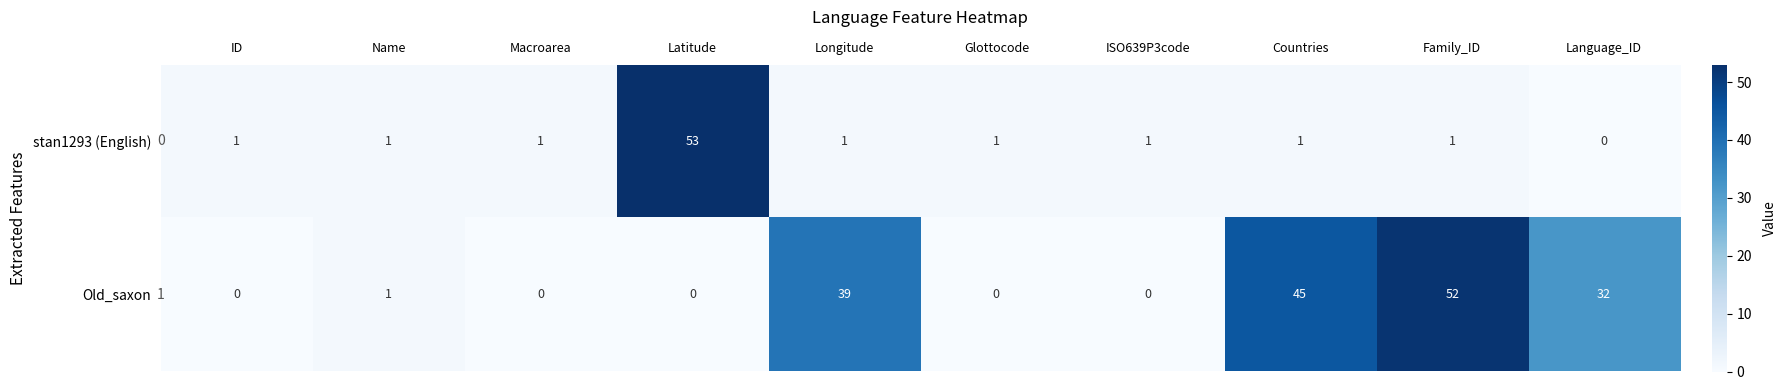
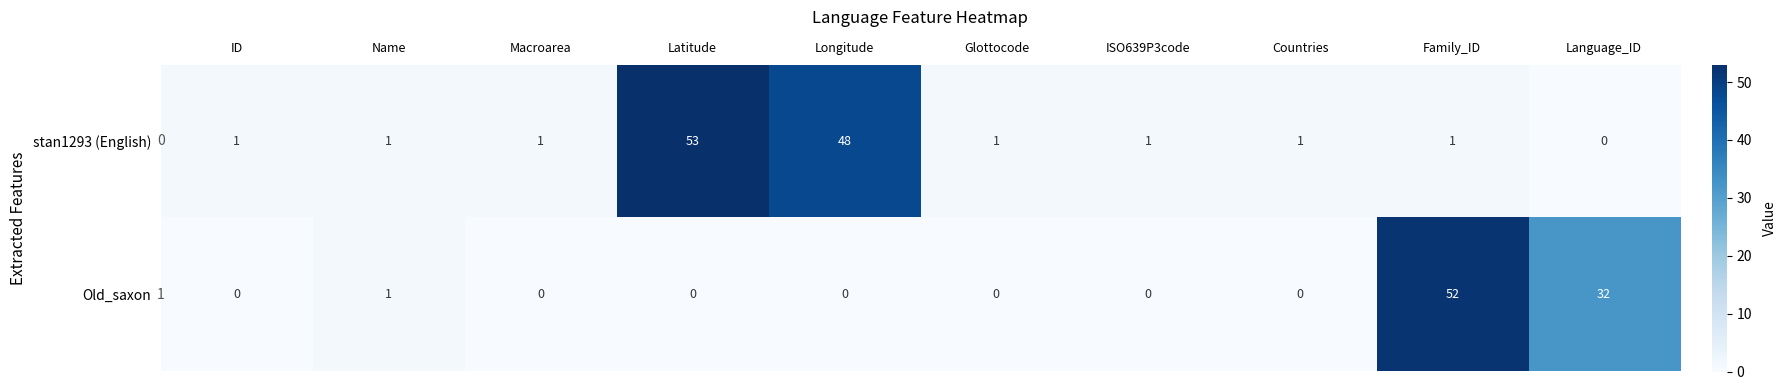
  {
    "stan1293 (English)": {
      "ID": 1,
      "Name": 1,
      "Macroarea": 1,
      "Latitude": 53,
-     "Longitude": 1,
+     "Longitude": 48,
      "Glottocode": 1,
      "ISO639P3code": 1,
      "Countries": 1,
      "Family_ID": 1,
      "Language_ID": 0
    },
    "Old_saxon": {
      "ID": 0,
      "Name": 1,
      "Macroarea": 0,
      "Latitude": 0,
-     "Longitude": 39,
+     "Longitude": 0,
      "Glottocode": 0,
      "ISO639P3code": 0,
-     "Countries": 45,
+     "Countries": 0,
      "Family_ID": 52,
      "Language_ID": 32
    }
  }
